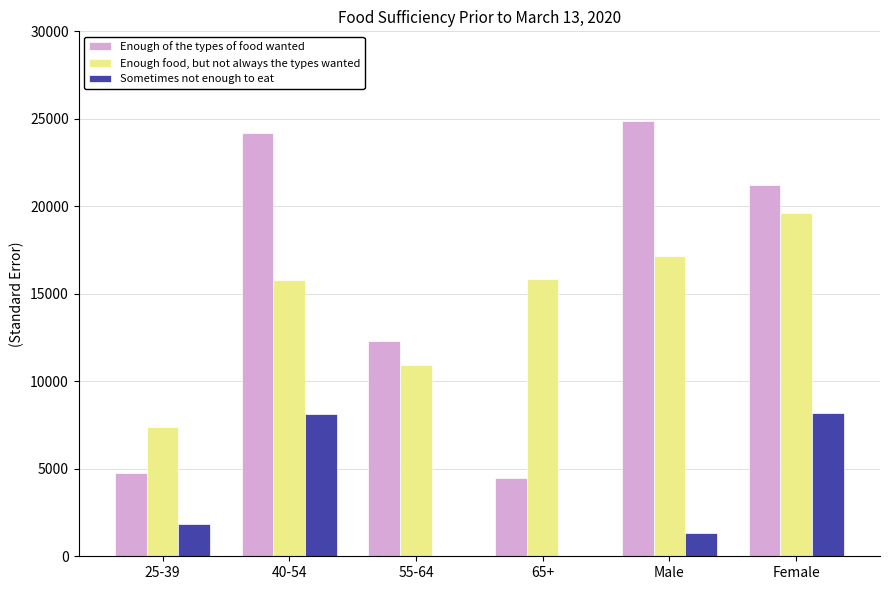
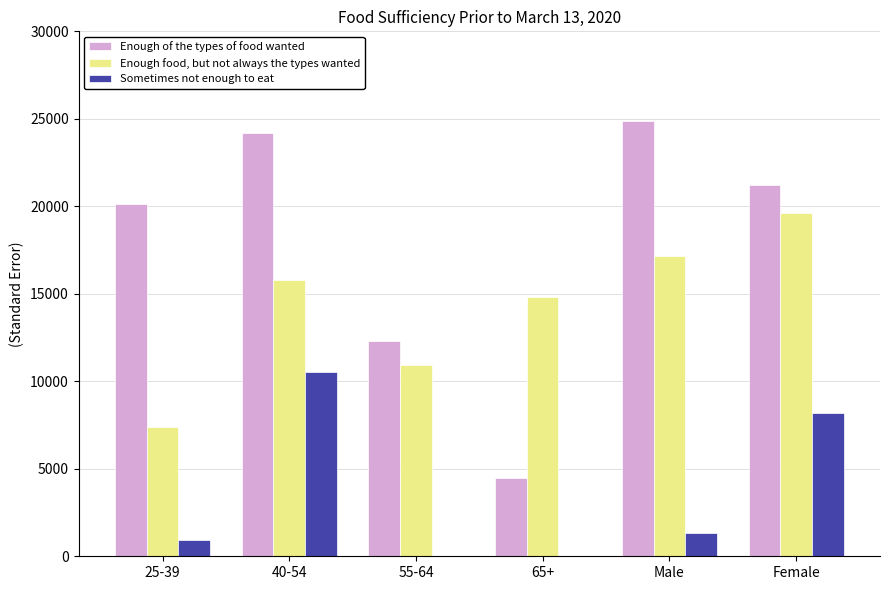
  {
    "Enough of the types of food wanted": {
-     "25-39": 4800,
+     "25-39": 20100,
      "40-54": 24200,
      "55-64": 12300,
      "65+": 4500,
      "Male": 24900,
      "Female": 21200
    },
    "Enough food, but not always the types wanted": {
      "25-39": 7400,
      "40-54": 15800,
      "55-64": 10900,
-     "65+": 15800,
+     "65+": 14800,
      "Male": 17200,
      "Female": 19600
    },
    "Sometimes not enough to eat": {
-     "25-39": 1800,
-     "40-54": 8100,
+     "25-39": 900,
+     "40-54": 10500,
      "55-64": 0,
      "65+": 0,
      "Male": 1300,
      "Female": 8200
    }
  }
